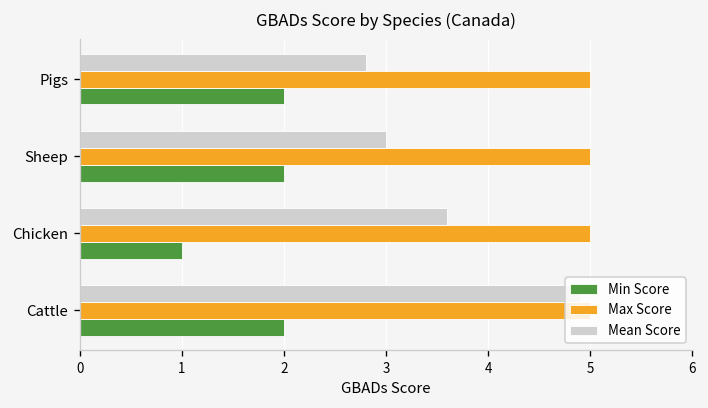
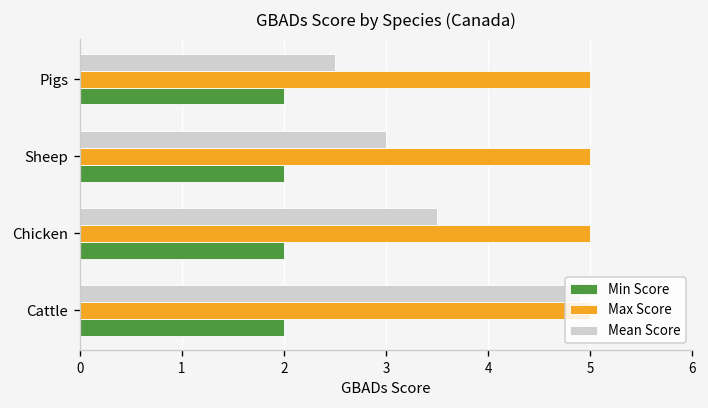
  {
    "Min Score": {
      "Pigs": 2,
      "Sheep": 2,
-     "Chicken": 1,
+     "Chicken": 2,
      "Cattle": 2
    },
    "Max Score": {
      "Pigs": 5.0,
      "Sheep": 5.0,
      "Chicken": 5.0
    },
    "Mean Score": {
-     "Pigs": 2.8,
+     "Pigs": 2.5,
      "Sheep": 3.0,
-     "Chicken": 3.6
+     "Chicken": 3.5
    }
  }
